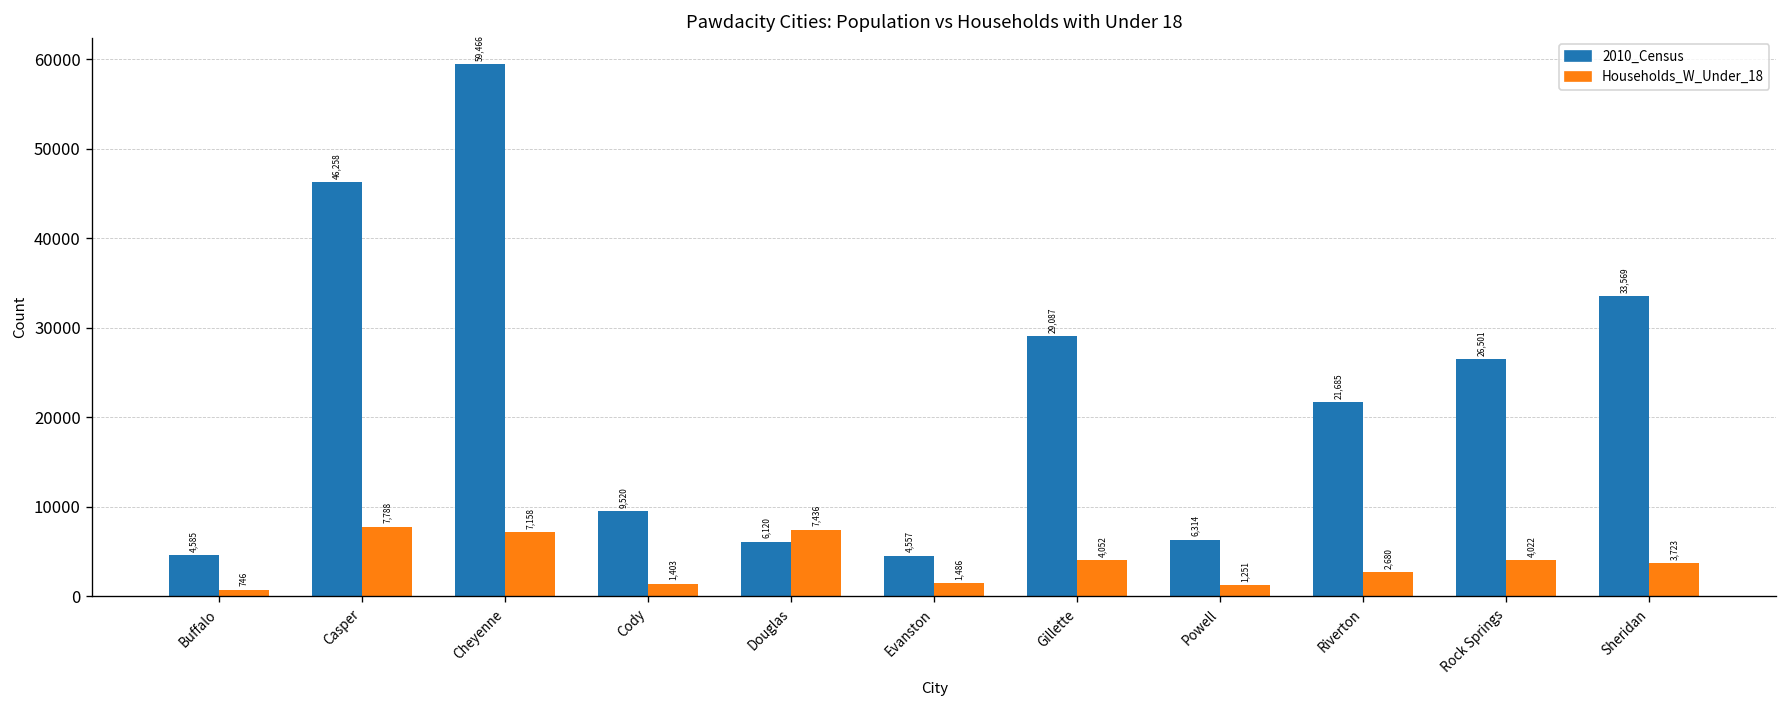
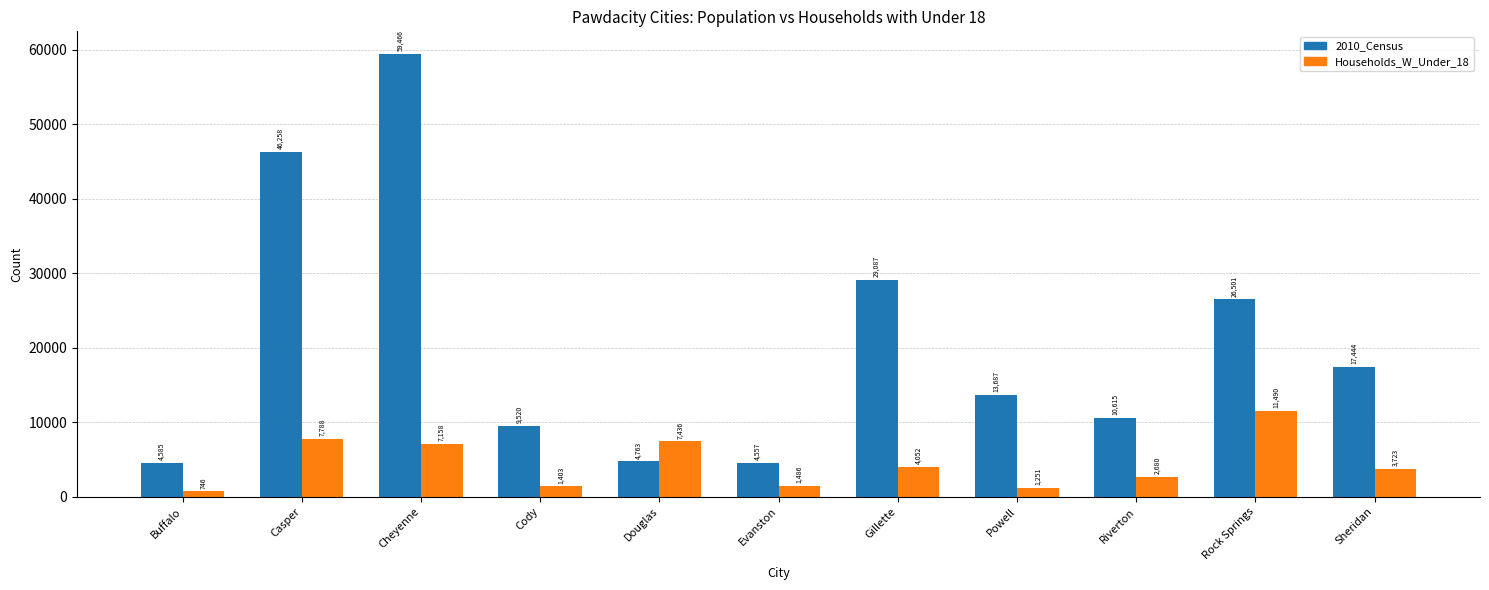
  {
    "2010_Census": {
      "Buffalo": "4,585",
      "Casper": "46,258",
      "Cheyenne": "59,466",
      "Cody": "9,520",
-     "Douglas": "6,120",
+     "Douglas": "4,763",
      "Evanston": "4,557",
      "Gillette": "29,087",
-     "Powell": "6,314",
-     "Riverton": "21,685",
+     "Powell": "13,687",
+     "Riverton": "10,615",
      "Rock Springs": "26,501",
-     "Sheridan": "33,569"
+     "Sheridan": "17,444"
    },
    "Households_W_Under_18": {
      "Buffalo": "746",
      "Casper": "7,788",
      "Cheyenne": "7,158",
      "Cody": "1,403",
      "Douglas": "7,436",
      "Evanston": "1,486",
      "Gillette": "4,052",
      "Powell": "1,251",
      "Riverton": "2,680",
-     "Rock Springs": "4,022",
+     "Rock Springs": "11,490",
      "Sheridan": "3,723"
    }
  }
